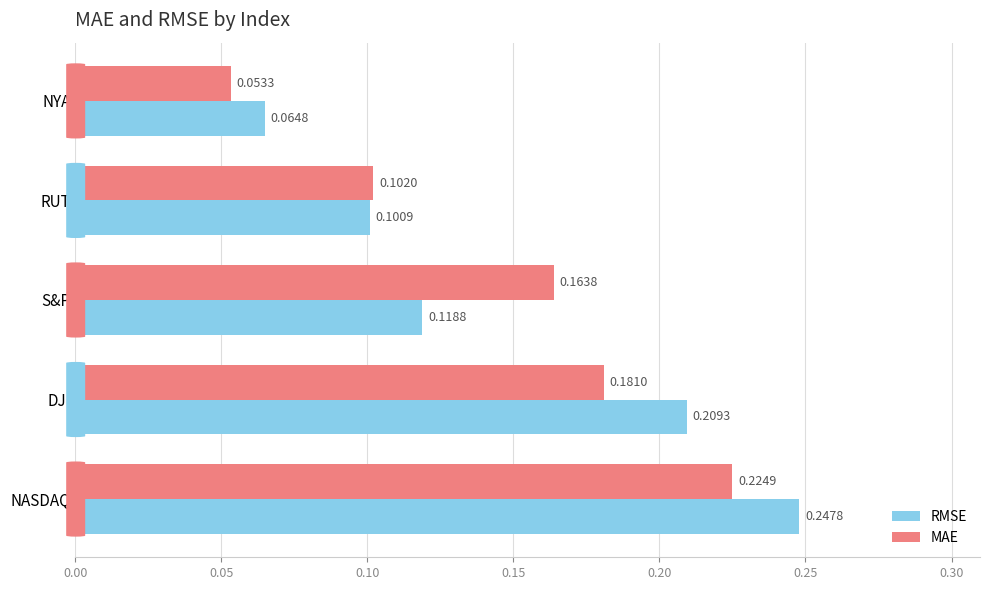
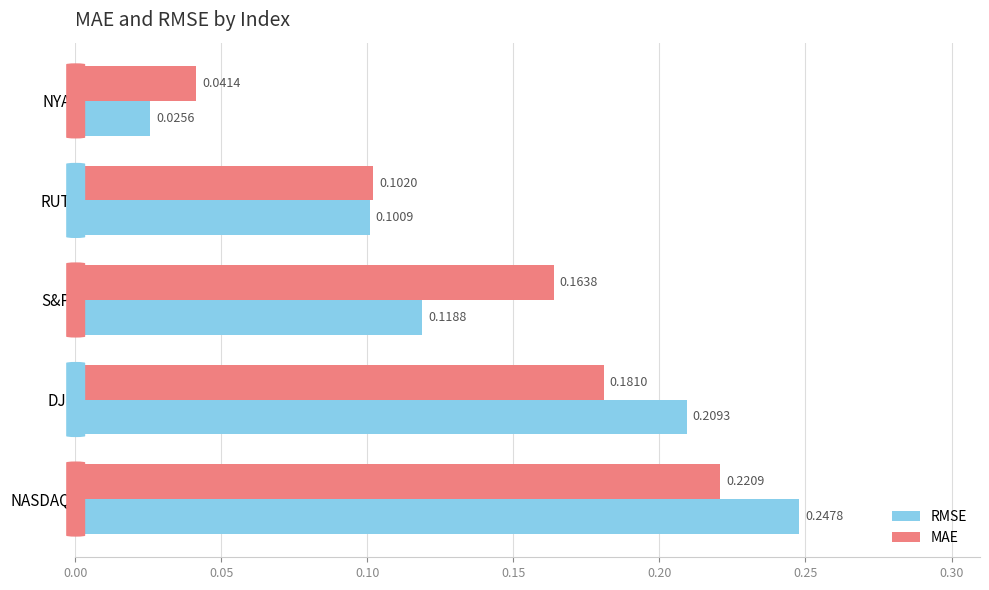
  {
    "RMSE": {
-     "NYA": 0.0648,
+     "NYA": 0.0256,
      "RUT": 0.1009,
      "S&P": 0.1188,
      "DJI": 0.2093,
      "NASDAQ": 0.2478
    },
    "MAE": {
-     "NYA": 0.0533,
+     "NYA": 0.0414,
      "RUT": 0.1020,
      "S&P": 0.1638,
      "DJI": 0.1810,
-     "NASDAQ": 0.2249
+     "NASDAQ": 0.2209
    }
  }
